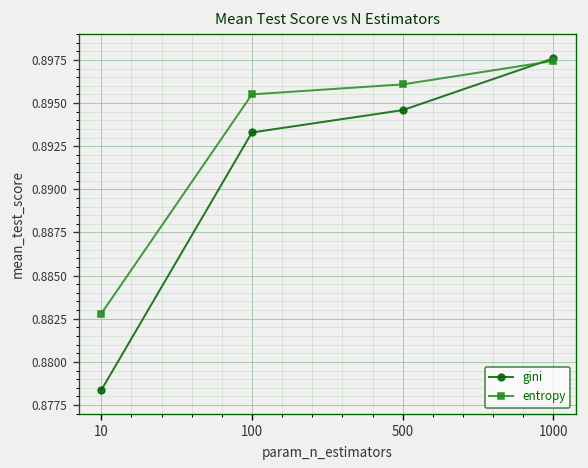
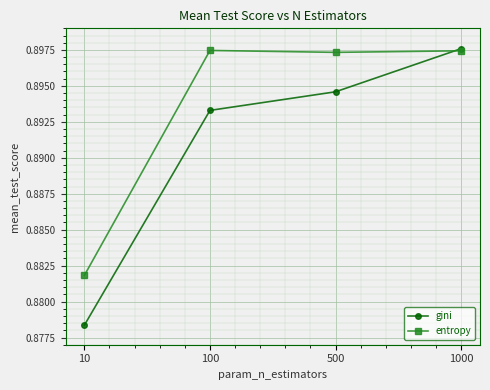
  {
    "gini": {
      "10": 0.8784,
      "100": 0.8933,
      "500": 0.8946
    },
    "entropy": {
-     "10": 0.8828,
-     "100": 0.8955,
-     "500": 0.8961
+     "10": 0.8818,
+     "100": 0.8975,
+     "500": 0.8973
    }
  }
